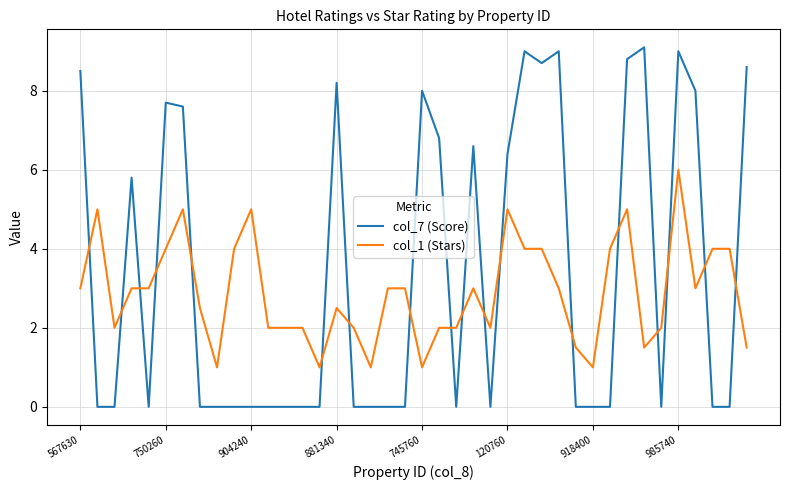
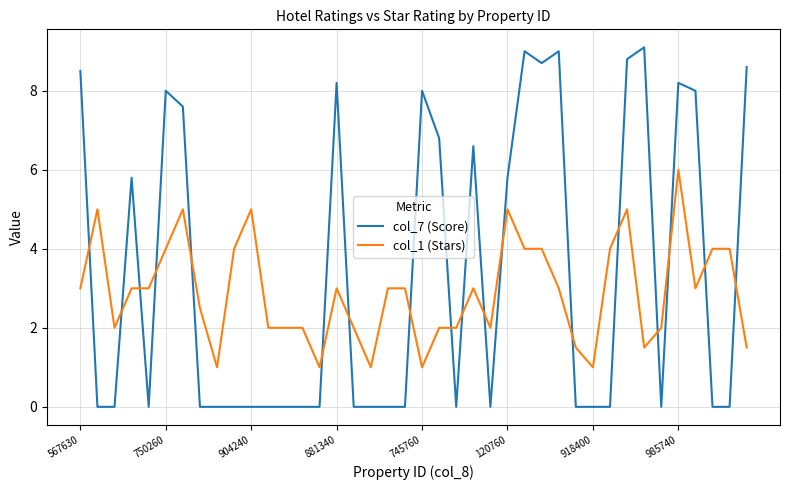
  {
    "col_7 (Score)": {
      "567630": 8.5,
-     "750260": 7.7,
+     "750260": 8.0,
      "904240": 0.0,
      "881340": 8.2,
      "745760": 8.0,
-     "120760": 6.4,
+     "120760": 5.8,
      "918400": 0.0,
-     "985740": 9.0
+     "985740": 8.2
    },
    "col_1 (Stars)": {
      "567630": 3.0,
      "750260": 4.0,
      "904240": 5.0,
-     "881340": 2.5,
+     "881340": 3.0,
      "745760": 1.0,
      "120760": 5.0,
      "918400": 1.0,
      "985740": 6.0
    }
  }
